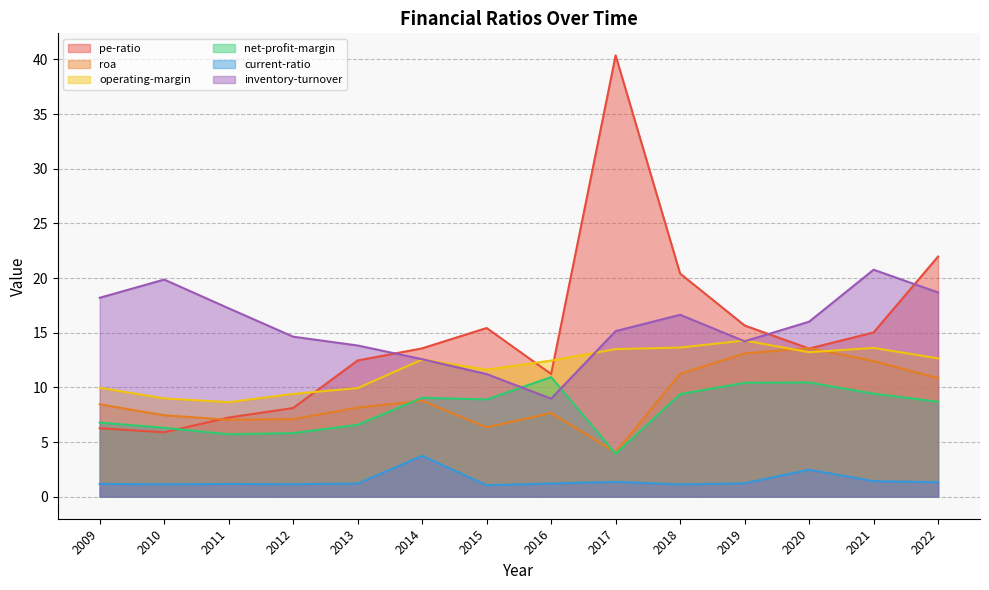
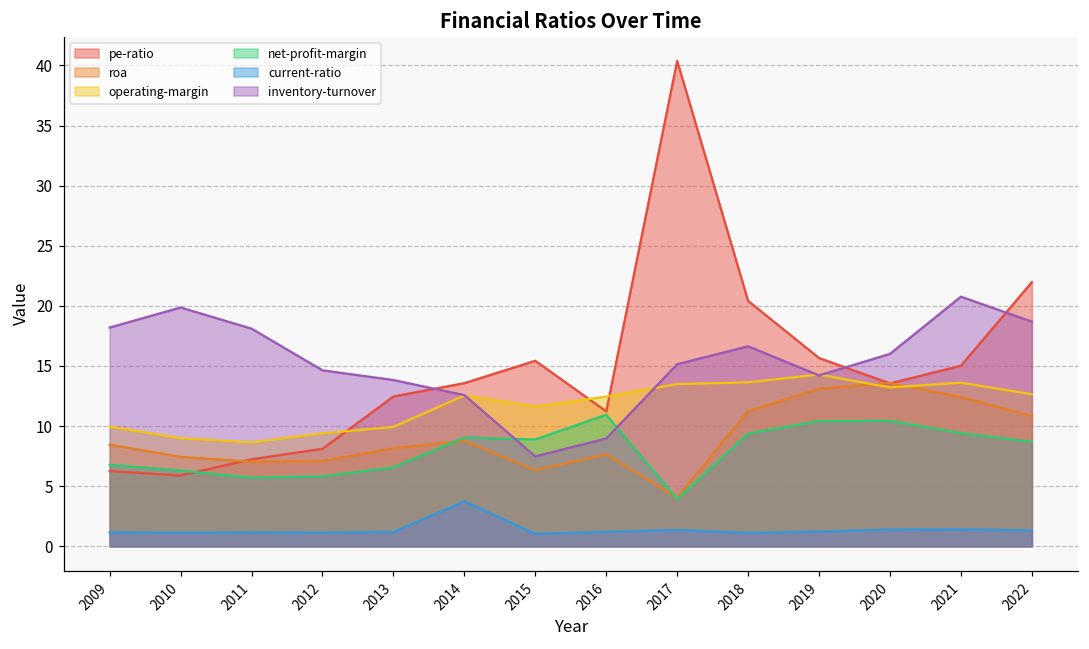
  {
    "net-profit-margin": {
      "2009": 6.8,
      "2010": 6.3,
      "2011": 5.7,
      "2012": 5.8,
      "2013": 6.6,
      "2014": 9.0,
      "2015": 8.9,
      "2016": 10.9,
      "2018": 9.4,
      "2019": 10.4,
      "2020": 10.4,
      "2021": 9.4,
      "2022": 8.7
    },
    "current-ratio": {
      "2009": 1.2,
      "2010": 1.1,
      "2011": 1.2,
      "2012": 1.1,
      "2013": 1.2,
      "2014": 3.7,
      "2015": 1.0,
      "2016": 1.2,
      "2017": 1.4,
      "2018": 1.1,
      "2019": 1.2,
-     "2020": 2.5,
+     "2020": 1.4,
      "2021": 1.4,
      "2022": 1.3
    },
    "inventory-turnover": {
      "2009": 18.2,
      "2010": 19.9,
-     "2011": 17.2,
+     "2011": 18.1,
      "2012": 14.6,
      "2013": 13.8,
-     "2015": 11.2,
+     "2015": 7.5,
      "2016": 9.0,
      "2017": 15.1,
      "2018": 16.6,
      "2020": 16.0,
      "2021": 20.8,
      "2022": 18.7
    }
  }
